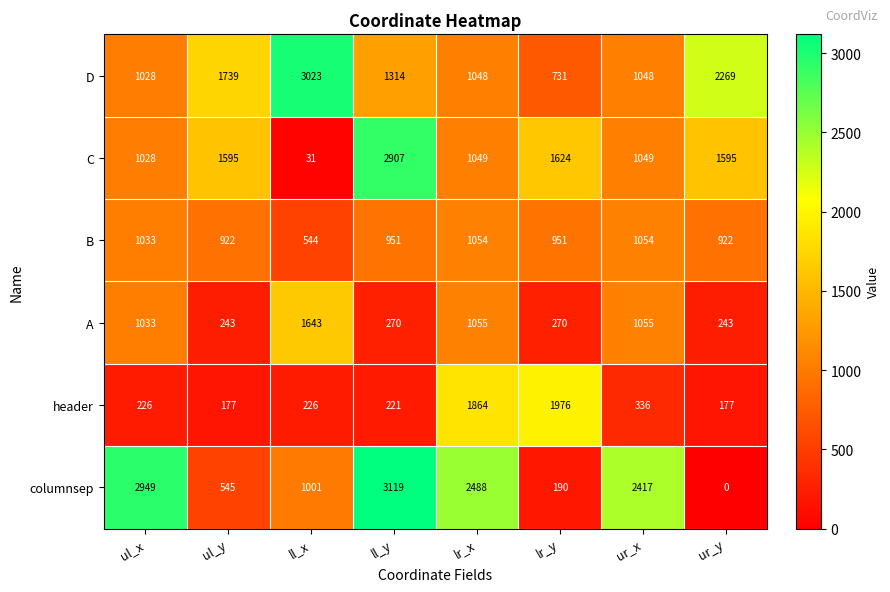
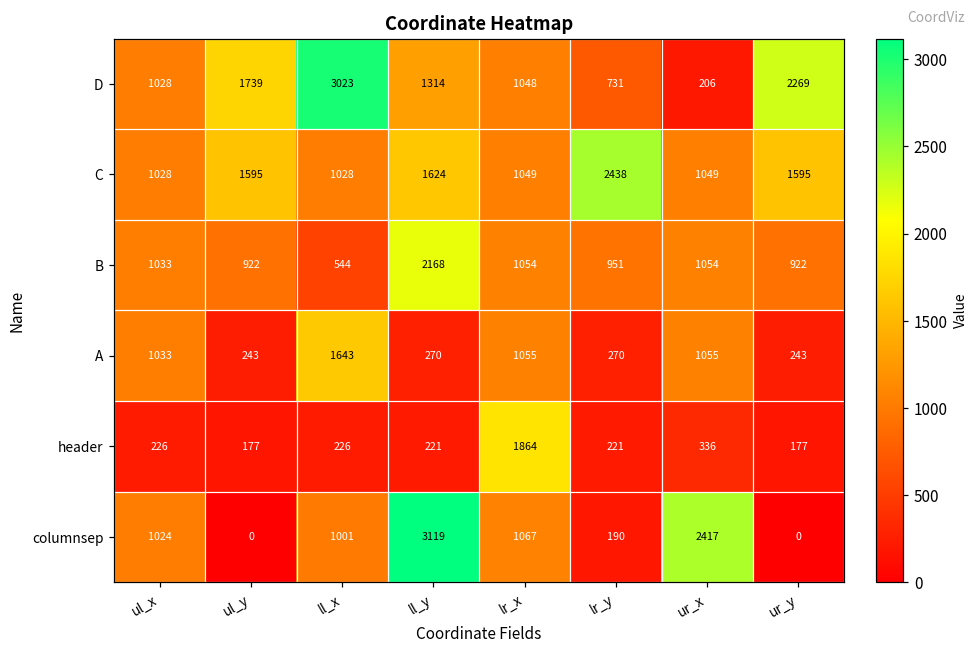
  {
    "D": {
      "ul_x": 1028,
      "ul_y": 1739,
      "ll_x": 3023,
      "ll_y": 1314,
      "lr_x": 1048,
      "lr_y": 731,
-     "ur_x": 1048,
+     "ur_x": 206,
      "ur_y": 2269
    },
    "C": {
      "ul_x": 1028,
      "ul_y": 1595,
-     "ll_x": 31,
-     "ll_y": 2907,
+     "ll_x": 1028,
+     "ll_y": 1624,
      "lr_x": 1049,
-     "lr_y": 1624,
+     "lr_y": 2438,
      "ur_x": 1049,
      "ur_y": 1595
    },
    "B": {
      "ul_x": 1033,
      "ul_y": 922,
      "ll_x": 544,
-     "ll_y": 951,
+     "ll_y": 2168,
      "lr_x": 1054,
      "lr_y": 951,
      "ur_x": 1054,
      "ur_y": 922
    },
    "A": {
      "ul_x": 1033,
      "ul_y": 243,
      "ll_x": 1643,
      "ll_y": 270,
      "lr_x": 1055,
      "lr_y": 270,
      "ur_x": 1055,
      "ur_y": 243
    },
    "header": {
      "ul_x": 226,
      "ul_y": 177,
      "ll_x": 226,
      "ll_y": 221,
      "lr_x": 1864,
-     "lr_y": 1976,
+     "lr_y": 221,
      "ur_x": 336,
      "ur_y": 177
    },
    "columnsep": {
-     "ul_x": 2949,
-     "ul_y": 545,
+     "ul_x": 1024,
+     "ul_y": 0,
      "ll_x": 1001,
      "ll_y": 3119,
-     "lr_x": 2488,
+     "lr_x": 1067,
      "lr_y": 190,
      "ur_x": 2417,
      "ur_y": 0
    }
  }
